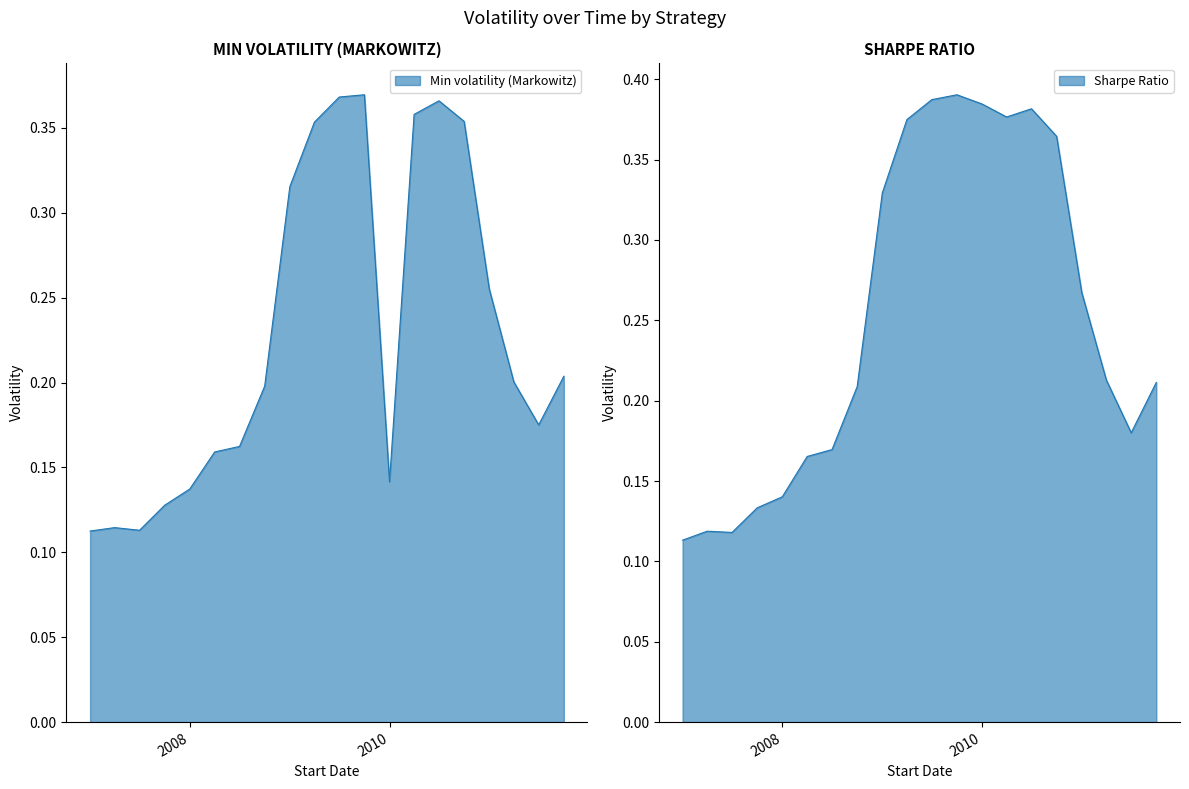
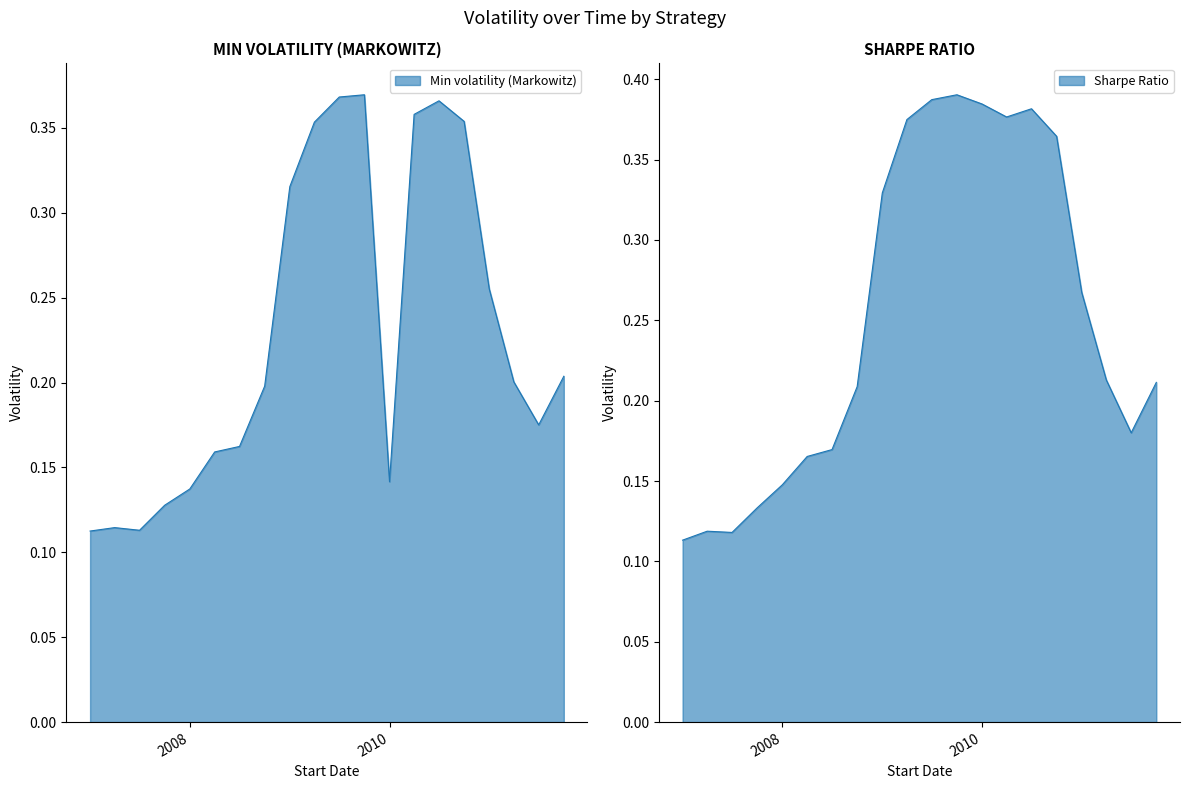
  {
    "MIN VOLATILITY (MARKOWITZ)": {
      "2008": 0.137,
      "2010": 0.142
    },
    "SHARPE RATIO": {
-     "2008": 0.140,
+     "2008": 0.148,
      "2010": 0.385
    }
  }
